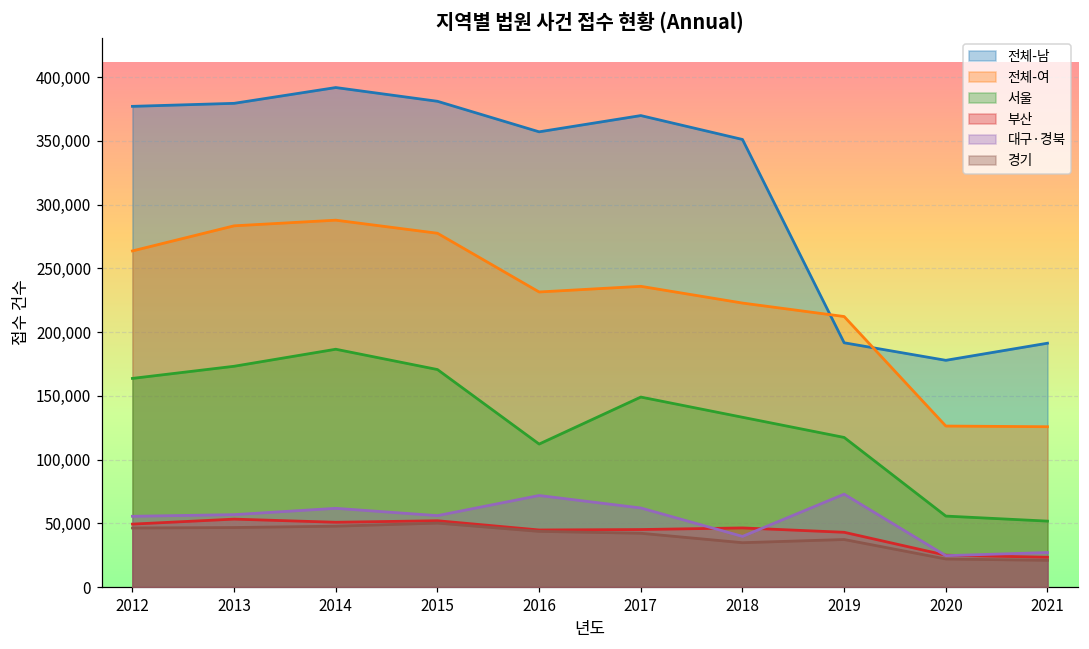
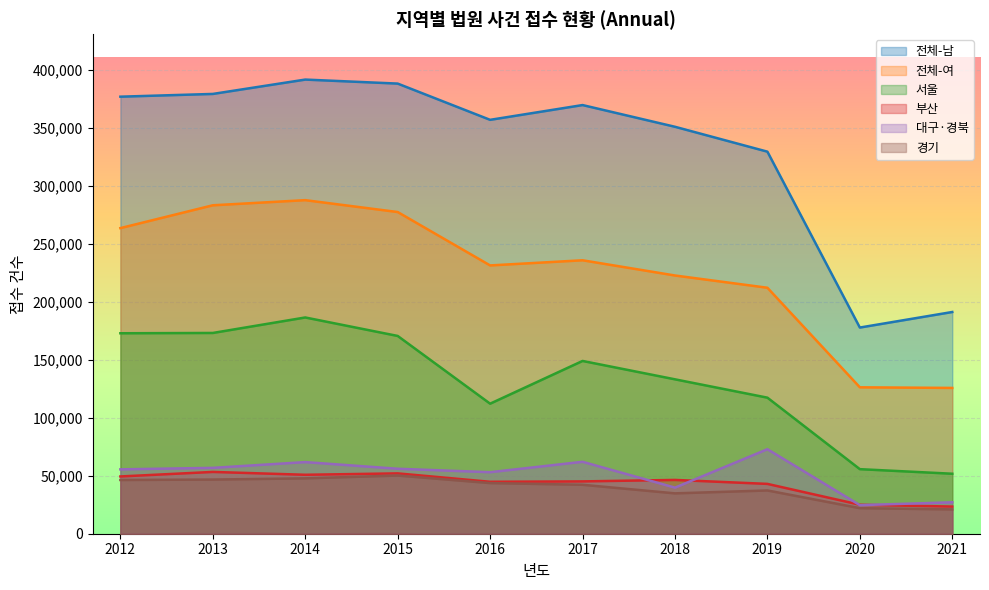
  {
    "전체-남": {
      "2012": "377,000",
      "2013": "379,000",
      "2014": "392,000",
-     "2015": "381,000",
+     "2015": "388,000",
      "2016": "357,000",
      "2017": "370,000",
      "2018": "351,000",
-     "2019": "192,000",
+     "2019": "330,000",
      "2020": "178,000",
      "2021": "191,000"
    },
    "서울": {
-     "2012": "164,000",
+     "2012": "173,000",
      "2013": "173,000",
      "2014": "187,000",
      "2015": "171,000",
      "2016": "112,000",
      "2017": "149,000",
      "2018": "133,000",
      "2019": "117,000",
      "2020": "56,000",
      "2021": "52,000"
    },
    "대구·경북": {
      "2012": "56,000",
      "2013": "57,000",
      "2014": "62,000",
      "2015": "56,000",
-     "2016": "72,000",
+     "2016": "53,000",
      "2017": "62,000",
      "2018": "40,000",
      "2019": "73,000",
      "2021": "27,000"
    }
  }
